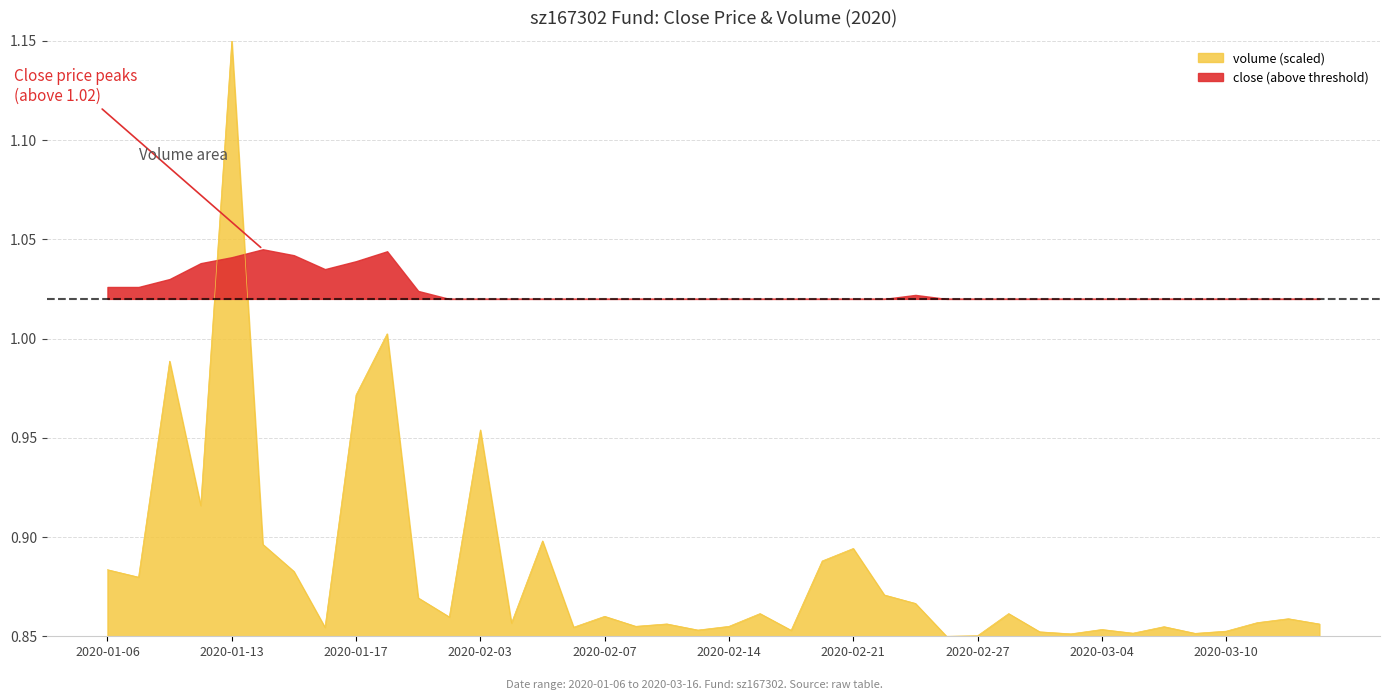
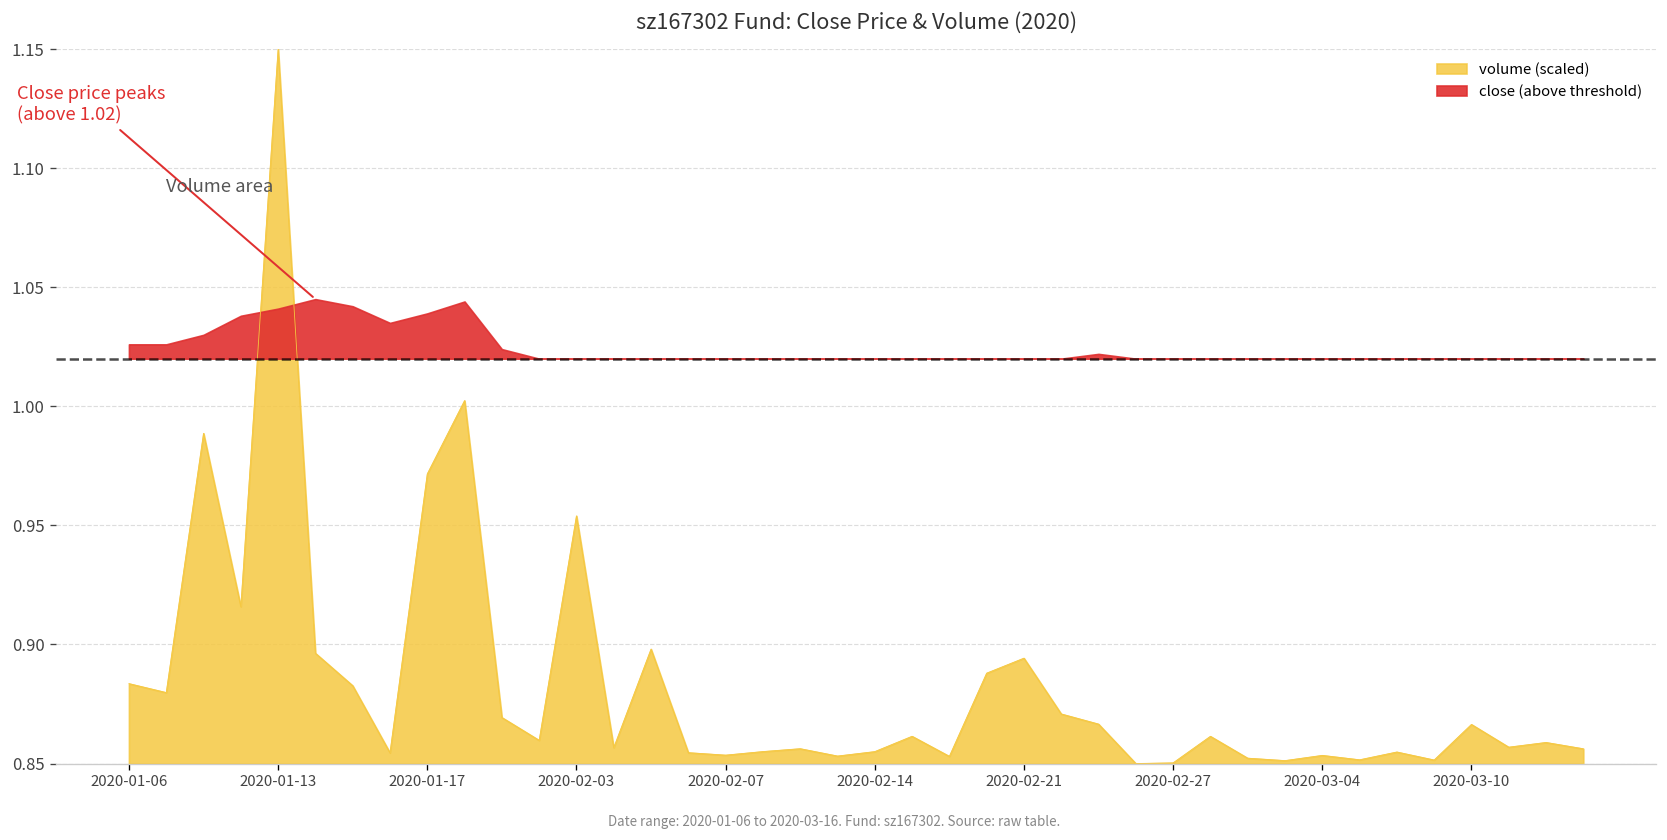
  {
    "volume (scaled)": {
      "2020-01-06": 0.884,
      "2020-01-13": 1.150,
      "2020-01-17": 0.972,
      "2020-02-03": 0.954,
-     "2020-02-07": 0.860,
+     "2020-02-07": 0.854,
      "2020-02-14": 0.855,
      "2020-02-21": 0.894,
      "2020-02-27": 0.850,
      "2020-03-04": 0.853,
-     "2020-03-10": 0.853
+     "2020-03-10": 0.866
    },
    "close (above threshold)": {
      "2020-01-06": 1.026,
      "2020-01-13": 1.041,
      "2020-01-17": 1.039
    }
  }
